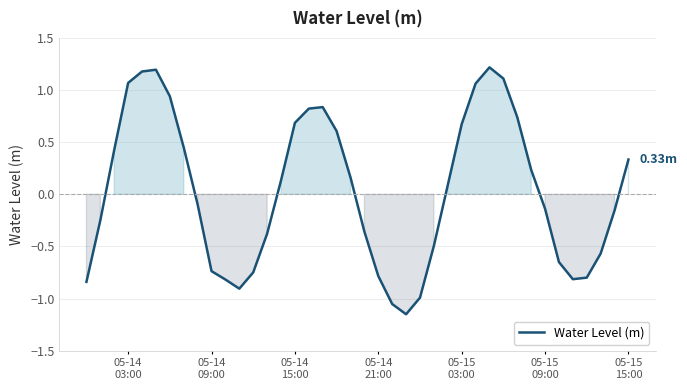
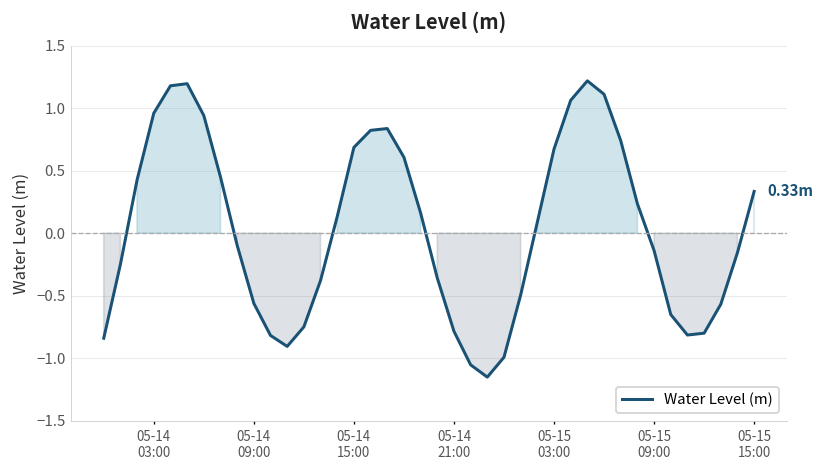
  {
-   "05-14 03:00": 1.07,
-   "05-14 09:00": -0.74,
+   "05-14 03:00": 0.96,
+   "05-14 09:00": -0.56,
    "05-14 15:00": 0.69,
    "05-14 21:00": -0.78,
    "05-15 03:00": 0.67,
    "05-15 09:00": -0.14
  }
